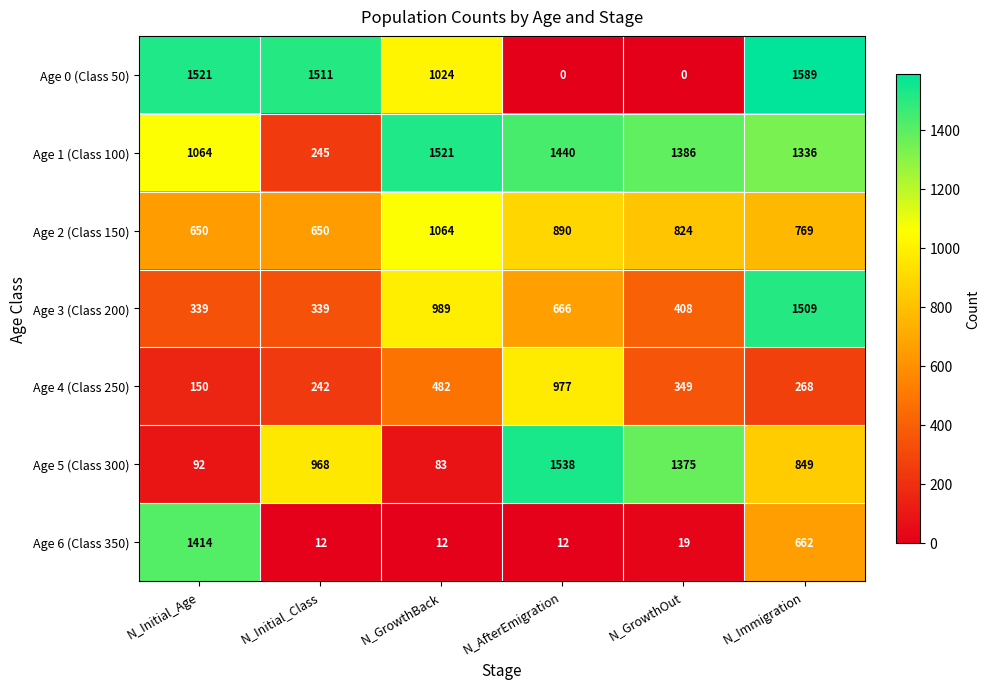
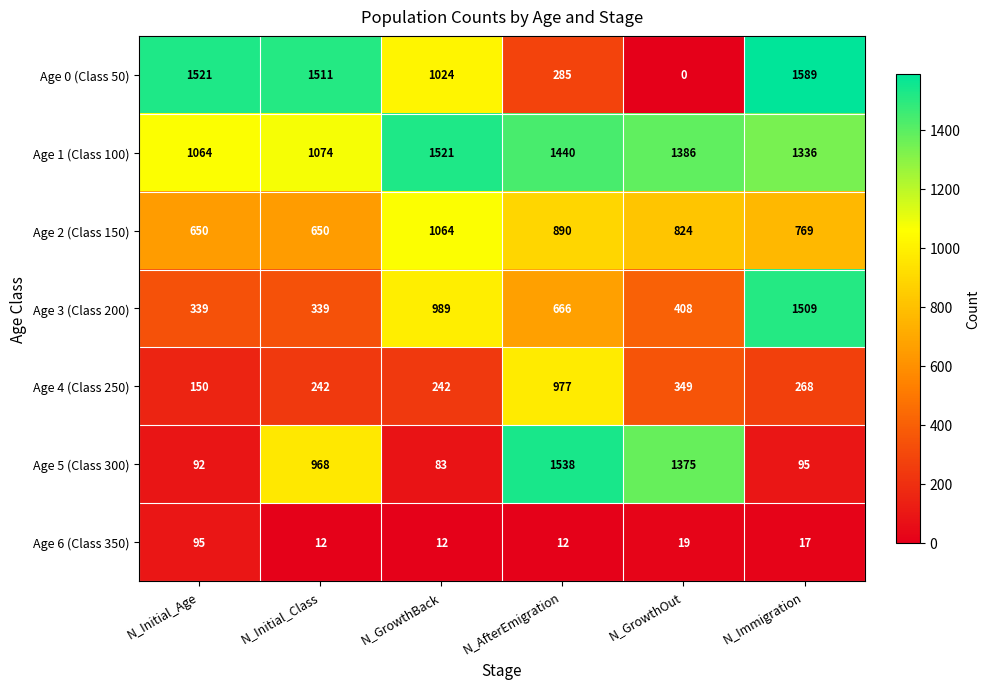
  {
    "Age 0 (Class 50)": {
      "N_Initial_Age": 1521,
      "N_Initial_Class": 1511,
      "N_GrowthBack": 1024,
-     "N_AfterEmigration": 0,
+     "N_AfterEmigration": 285,
      "N_GrowthOut": 0,
      "N_Immigration": 1589
    },
    "Age 1 (Class 100)": {
      "N_Initial_Age": 1064,
-     "N_Initial_Class": 245,
+     "N_Initial_Class": 1074,
      "N_GrowthBack": 1521,
      "N_AfterEmigration": 1440,
      "N_GrowthOut": 1386,
      "N_Immigration": 1336
    },
    "Age 2 (Class 150)": {
      "N_Initial_Age": 650,
      "N_Initial_Class": 650,
      "N_GrowthBack": 1064,
      "N_AfterEmigration": 890,
      "N_GrowthOut": 824,
      "N_Immigration": 769
    },
    "Age 3 (Class 200)": {
      "N_Initial_Age": 339,
      "N_Initial_Class": 339,
      "N_GrowthBack": 989,
      "N_AfterEmigration": 666,
      "N_GrowthOut": 408,
      "N_Immigration": 1509
    },
    "Age 4 (Class 250)": {
      "N_Initial_Age": 150,
      "N_Initial_Class": 242,
-     "N_GrowthBack": 482,
+     "N_GrowthBack": 242,
      "N_AfterEmigration": 977,
      "N_GrowthOut": 349,
      "N_Immigration": 268
    },
    "Age 5 (Class 300)": {
      "N_Initial_Age": 92,
      "N_Initial_Class": 968,
      "N_GrowthBack": 83,
      "N_AfterEmigration": 1538,
      "N_GrowthOut": 1375,
-     "N_Immigration": 849
+     "N_Immigration": 95
    },
    "Age 6 (Class 350)": {
-     "N_Initial_Age": 1414,
+     "N_Initial_Age": 95,
      "N_Initial_Class": 12,
      "N_GrowthBack": 12,
      "N_AfterEmigration": 12,
      "N_GrowthOut": 19,
-     "N_Immigration": 662
+     "N_Immigration": 17
    }
  }
